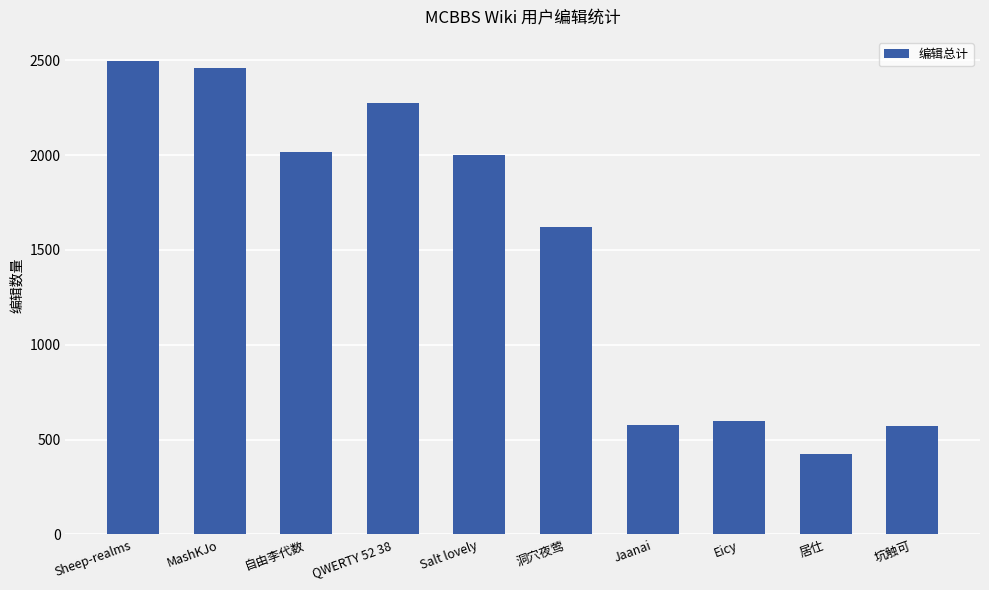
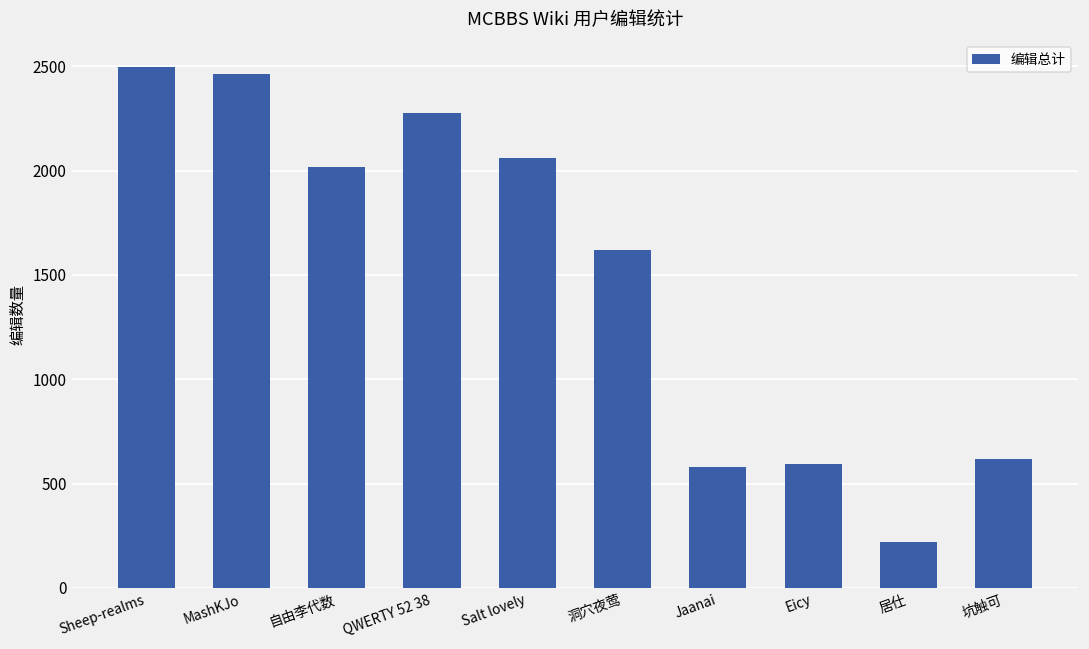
  {
    "Sheep-realms": 2500,
    "MashKJo": 2460,
    "自由李代数": 2020,
    "QWERTY 52 38": 2280,
-   "Salt lovely": 2000,
+   "Salt lovely": 2060,
    "洞穴夜莺": 1620,
    "Jaanai": 580,
    "Eicy": 600,
-   "居仕": 420,
-   "坑触可": 570
+   "居仕": 220,
+   "坑触可": 620
  }
